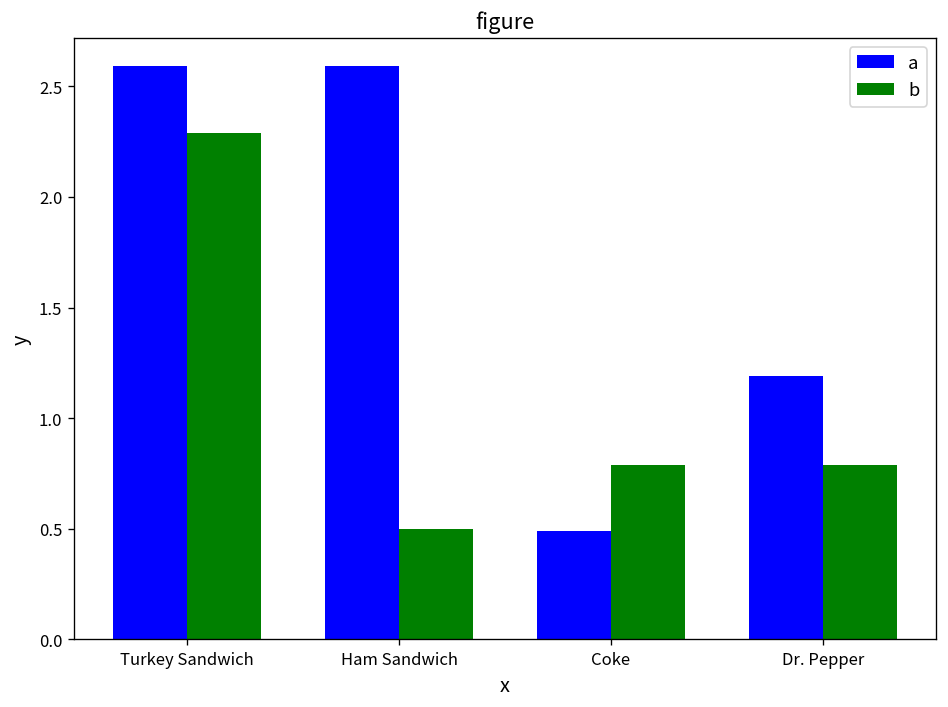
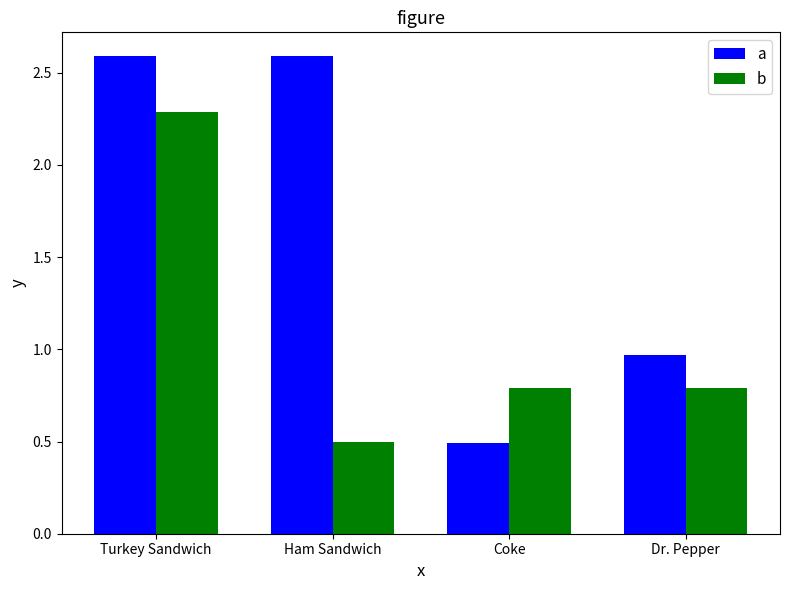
  {
    "a": {
      "Turkey Sandwich": 2.59,
      "Ham Sandwich": 2.59,
      "Coke": 0.49,
-     "Dr. Pepper": 1.19
+     "Dr. Pepper": 0.97
    },
    "b": {
      "Turkey Sandwich": 2.29,
      "Ham Sandwich": 0.50,
      "Coke": 0.79,
      "Dr. Pepper": 0.79
    }
  }
